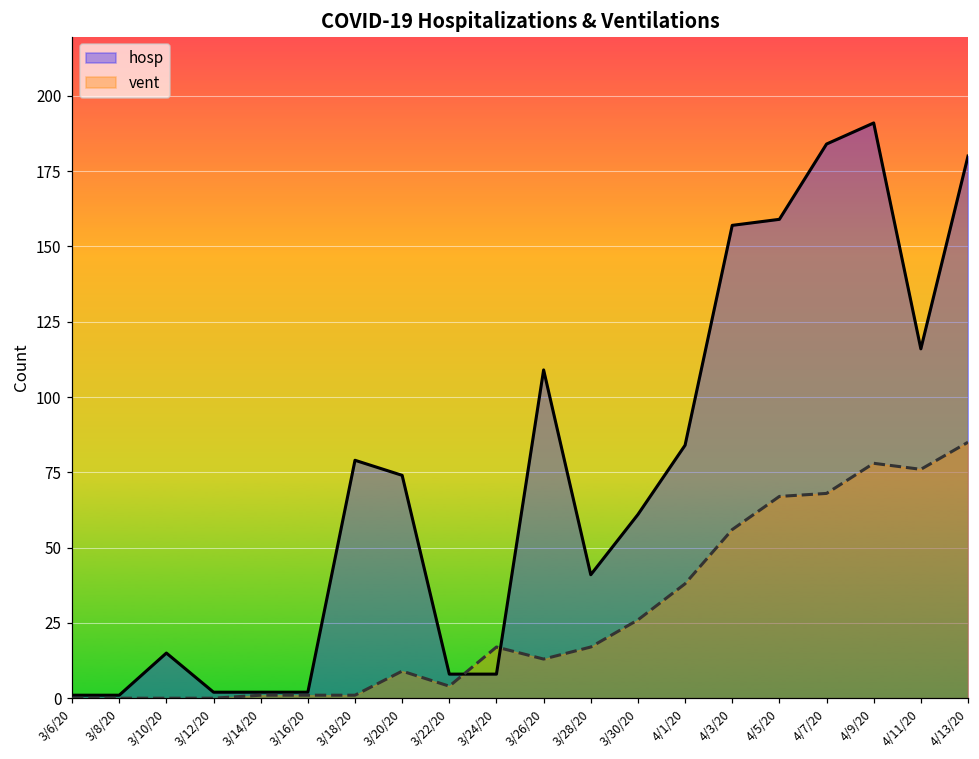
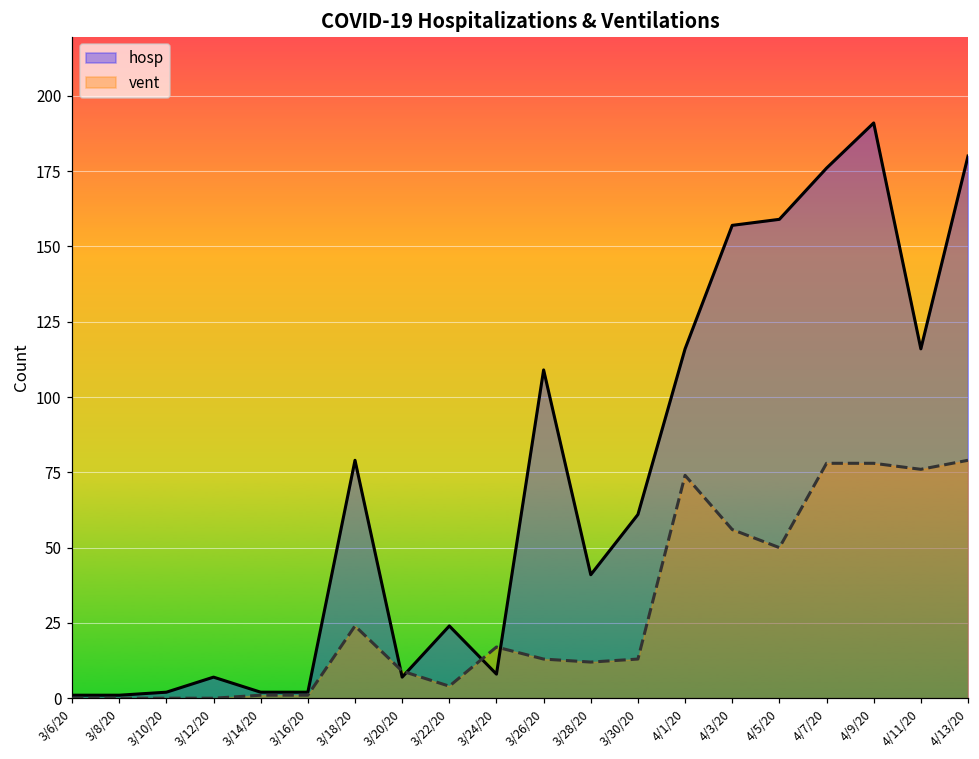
  {
    "hosp": {
      "3/6/20": 1,
      "3/8/20": 1,
-     "3/10/20": 15,
-     "3/12/20": 2,
+     "3/10/20": 2,
+     "3/12/20": 7,
      "3/14/20": 2,
      "3/16/20": 2,
      "3/18/20": 79,
-     "3/20/20": 74,
-     "3/22/20": 8,
+     "3/20/20": 7,
+     "3/22/20": 24,
      "3/24/20": 8,
      "3/26/20": 109,
      "3/28/20": 41,
      "3/30/20": 61,
-     "4/1/20": 84,
+     "4/1/20": 116,
      "4/3/20": 157,
      "4/5/20": 159,
-     "4/7/20": 184,
+     "4/7/20": 176,
      "4/9/20": 191,
      "4/11/20": 116,
      "4/13/20": 180
    },
    "vent": {
      "3/6/20": 0,
      "3/8/20": 0,
      "3/10/20": 0,
      "3/12/20": 0,
      "3/14/20": 1,
      "3/16/20": 1,
-     "3/18/20": 1,
+     "3/18/20": 24,
      "3/20/20": 9,
      "3/22/20": 4,
      "3/24/20": 17,
      "3/26/20": 13,
-     "3/28/20": 17,
-     "3/30/20": 26,
-     "4/1/20": 38,
+     "3/28/20": 12,
+     "3/30/20": 13,
+     "4/1/20": 74,
      "4/3/20": 56,
-     "4/5/20": 67,
-     "4/7/20": 68,
+     "4/5/20": 50,
+     "4/7/20": 78,
      "4/9/20": 78,
      "4/11/20": 76,
-     "4/13/20": 85
+     "4/13/20": 79
    }
  }
